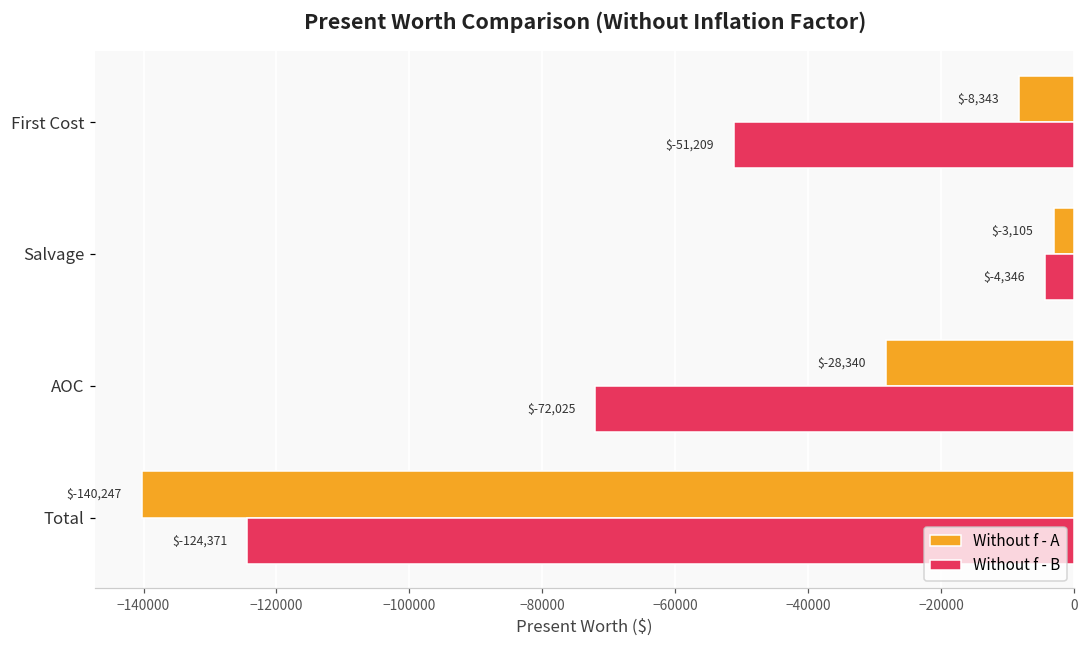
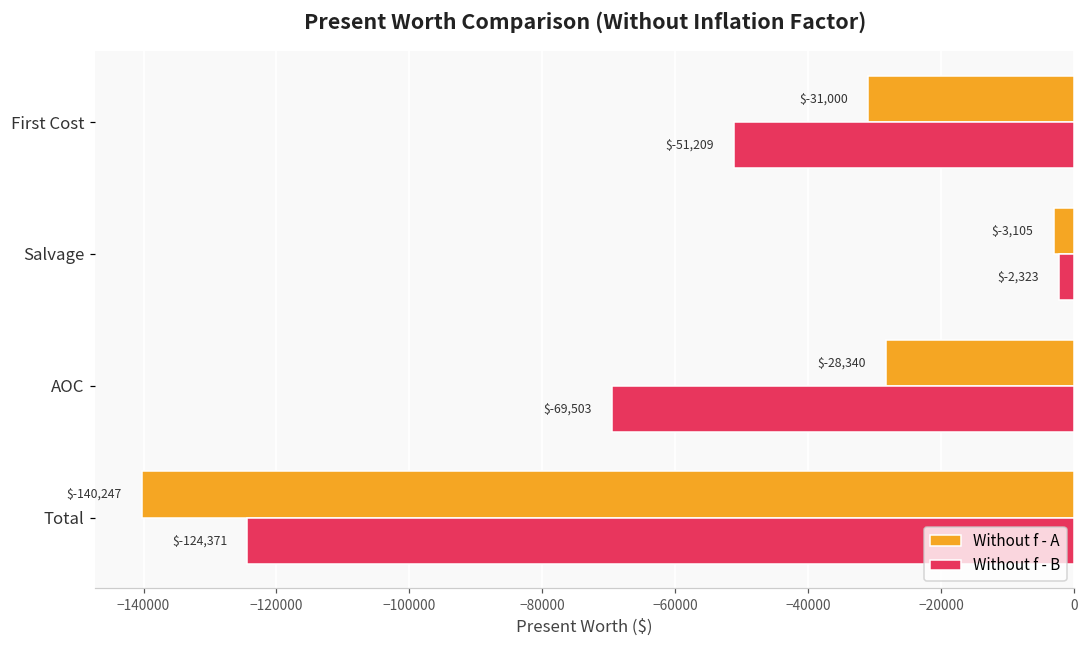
  {
    "Without f - A": {
-     "First Cost": "$-8,343",
+     "First Cost": "$-31,000",
      "Salvage": "$-3,105",
      "AOC": "$-28,340",
      "Total": "$-140,247"
    },
    "Without f - B": {
      "First Cost": "$-51,209",
-     "Salvage": "$-4,346",
-     "AOC": "$-72,025",
+     "Salvage": "$-2,323",
+     "AOC": "$-69,503",
      "Total": "$-124,371"
    }
  }
